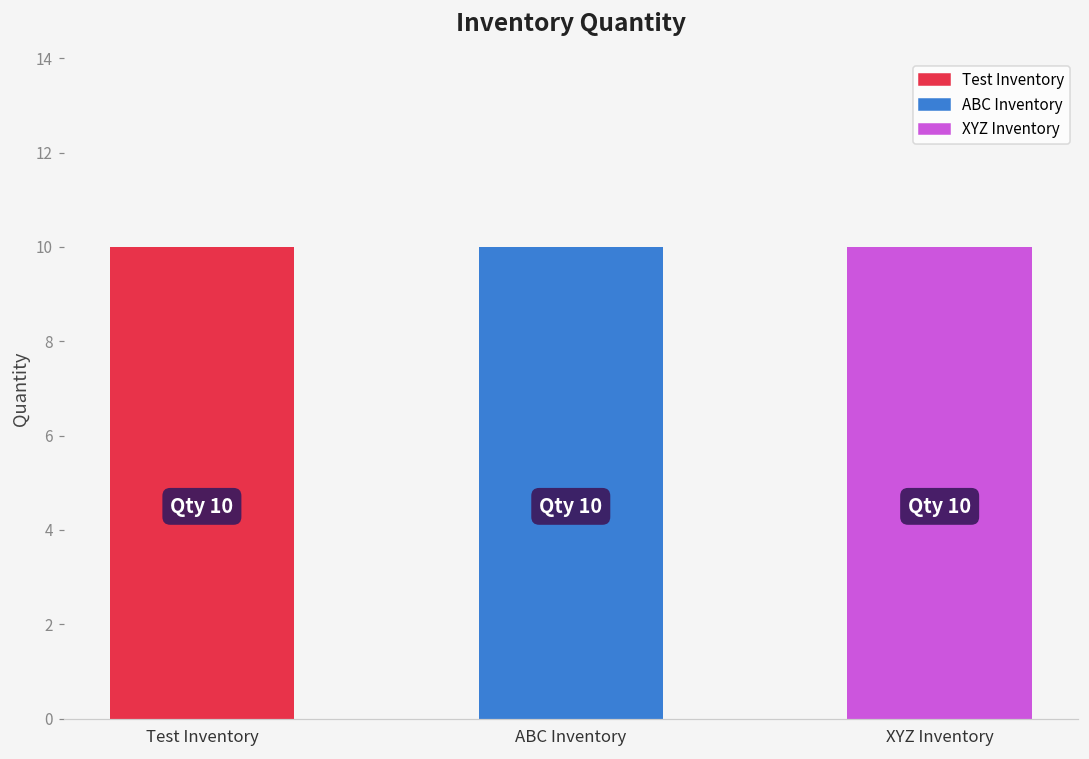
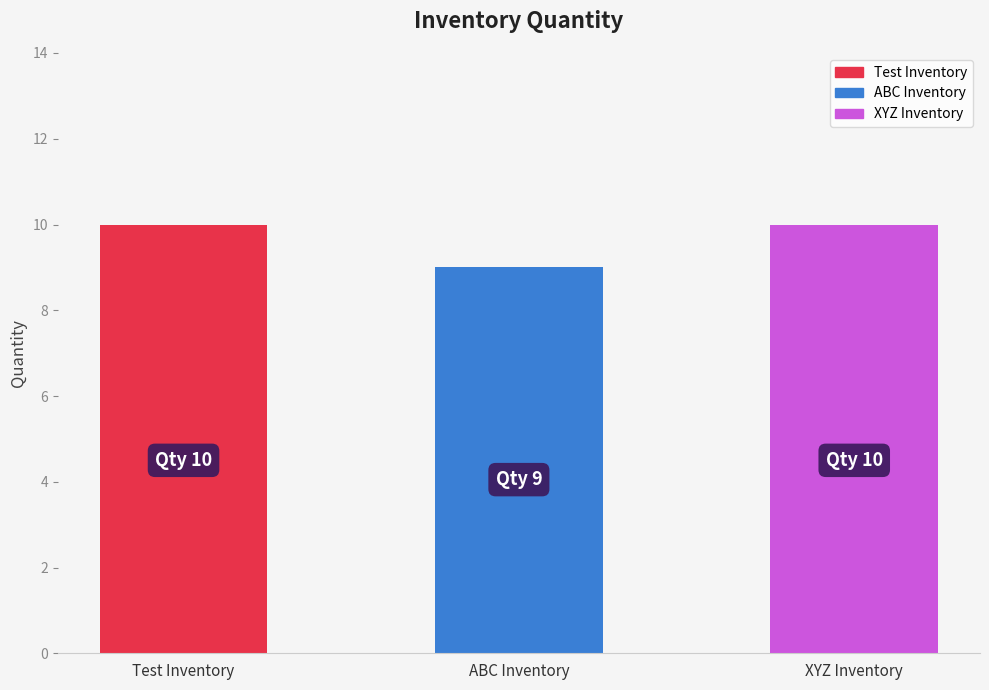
  {
-   "ABC Inventory": 10
+   "ABC Inventory": 9
  }
